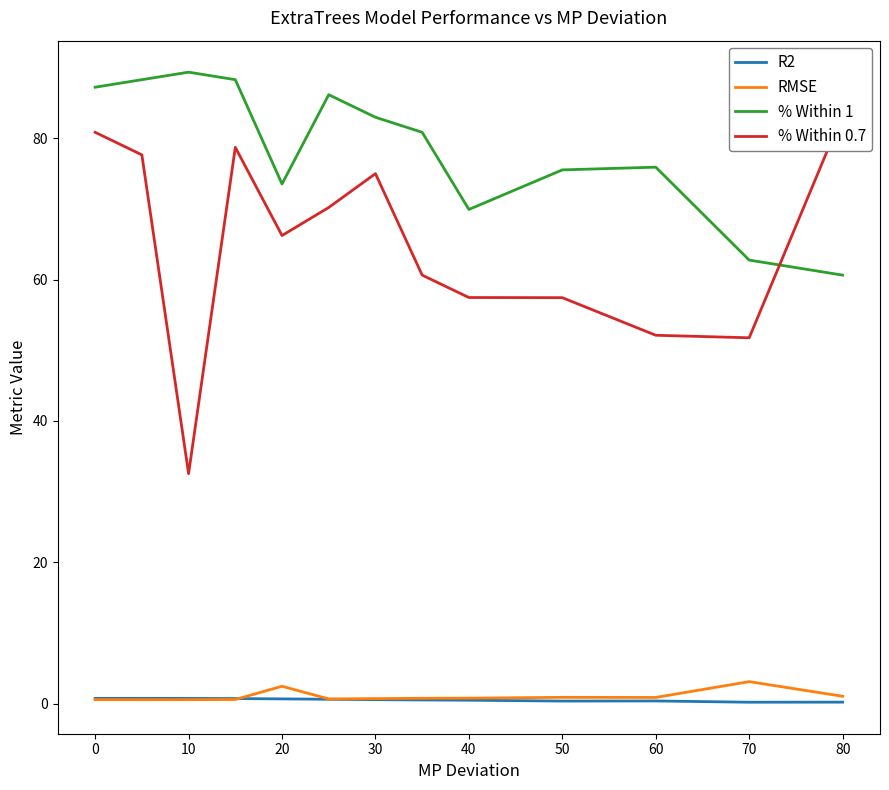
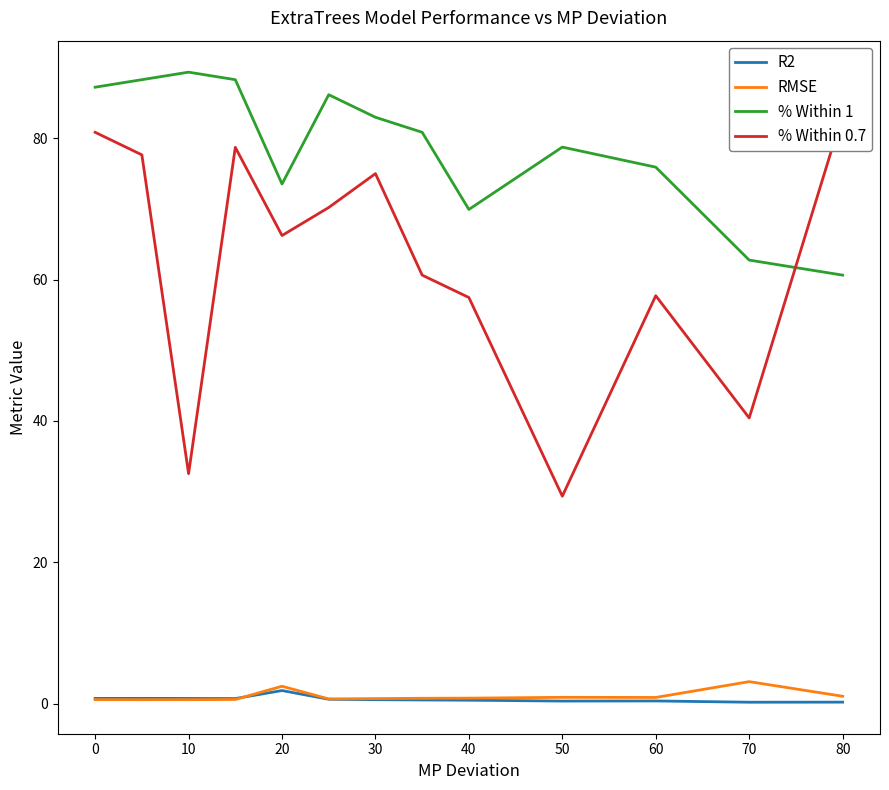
  {
    "R2": {
-     "20": 1,
+     "20": 2,
      "50": 0,
      "60": 0,
      "70": 0,
      "80": 0
    },
    "RMSE": {
      "20": 2,
      "50": 1,
      "60": 1,
      "70": 3,
      "80": 1
    },
    "% Within 1": {
      "0": 87,
      "10": 89,
      "20": 74,
      "30": 83,
      "40": 70,
-     "50": 76,
+     "50": 79,
      "60": 76,
      "70": 63,
      "80": 61
    },
    "% Within 0.7": {
      "0": 81,
      "10": 33,
      "20": 66,
      "30": 75,
      "40": 57,
-     "50": 57,
-     "60": 52,
-     "70": 52
+     "50": 29,
+     "60": 58,
+     "70": 40
    }
  }
